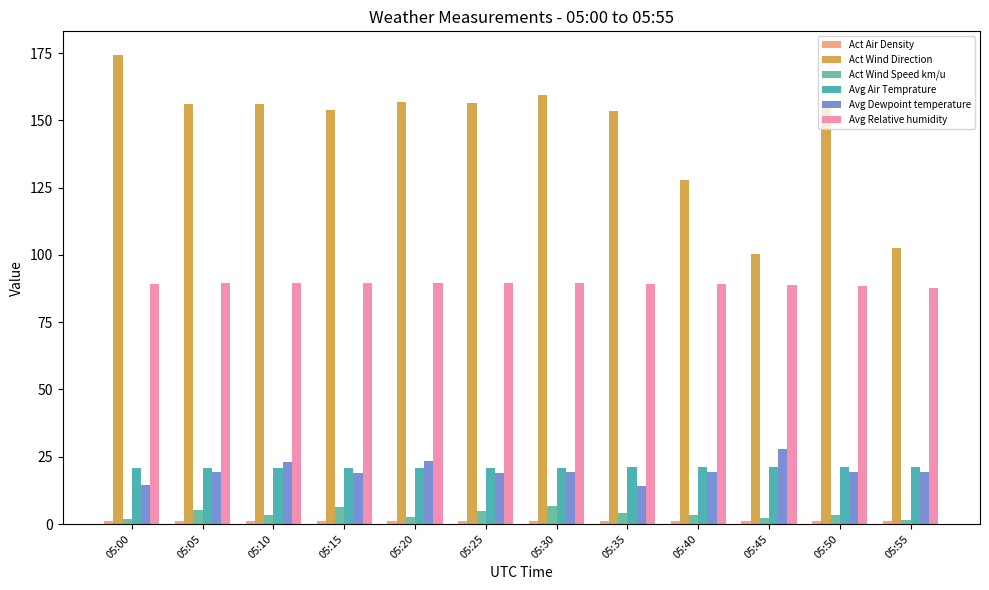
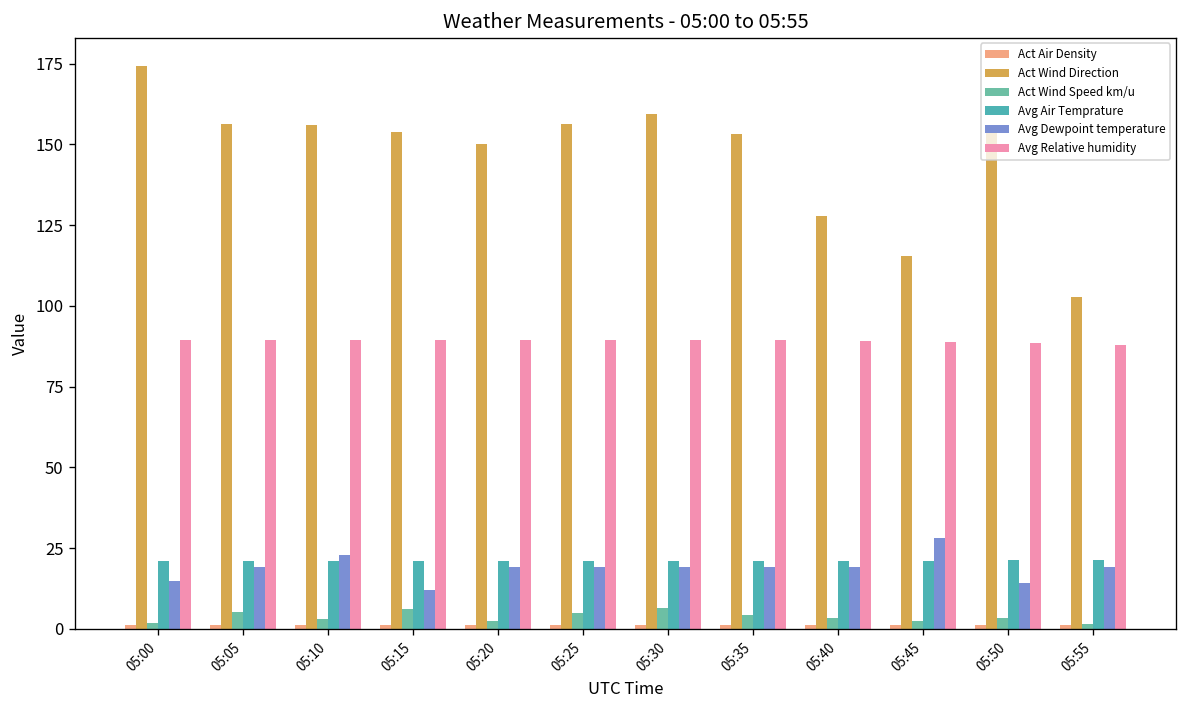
  {
    "Act Wind Direction": {
      "05:00": 174,
      "05:05": 156,
      "05:10": 156,
      "05:15": 154,
-     "05:20": 157,
+     "05:20": 150,
      "05:25": 156,
      "05:30": 159,
      "05:35": 153,
      "05:40": 128,
-     "05:45": 100,
+     "05:45": 115,
      "05:55": 103
    },
    "Avg Dewpoint temperature": {
      "05:00": 15,
      "05:05": 19,
      "05:10": 23,
-     "05:15": 19,
-     "05:20": 23,
+     "05:15": 12,
+     "05:20": 19,
      "05:25": 19,
      "05:30": 19,
-     "05:35": 14,
+     "05:35": 19,
      "05:40": 19,
      "05:45": 28,
-     "05:50": 19,
+     "05:50": 14,
      "05:55": 19
    }
  }
